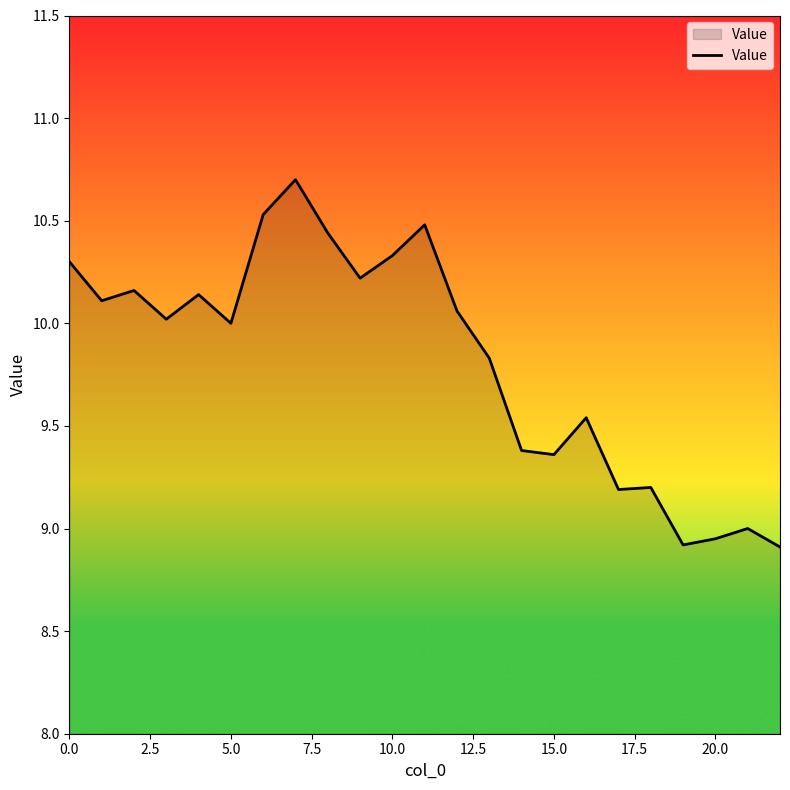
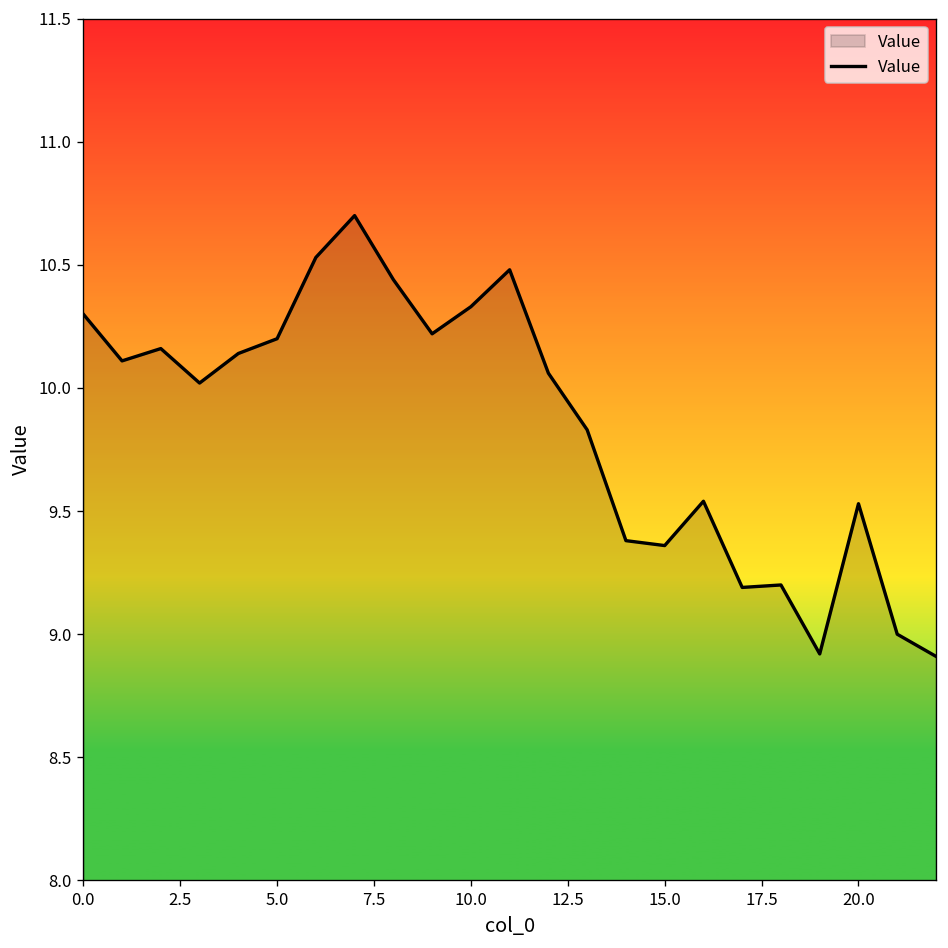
  {
    "0.0": 10.30,
-   "5.0": 10.0,
+   "5.0": 10.2,
    "10.0": 10.33,
    "15.0": 9.36,
-   "20.0": 8.95
+   "20.0": 9.53
  }
